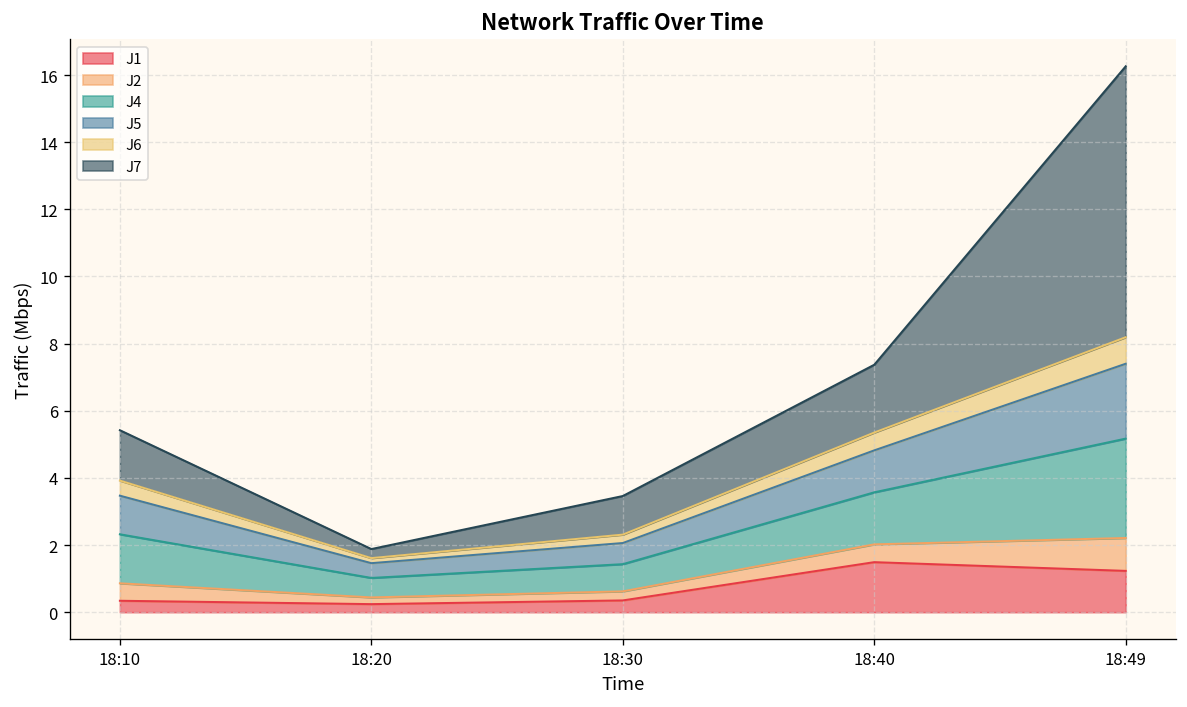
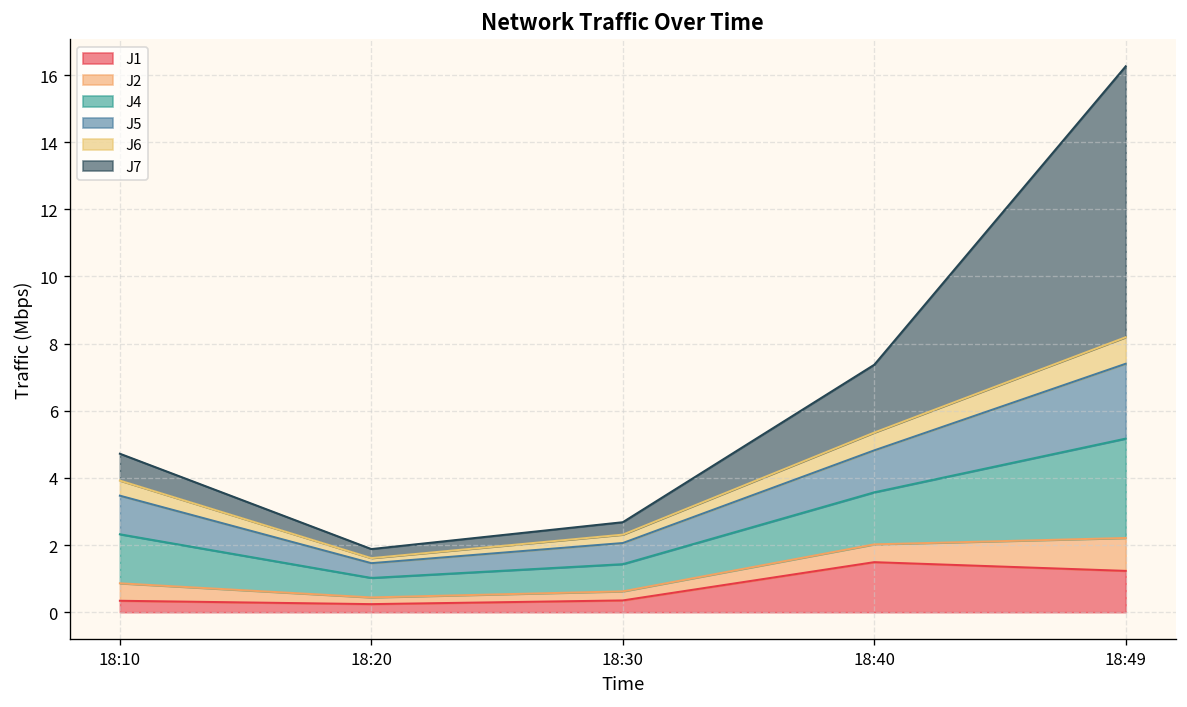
  {
    "J1": {
      "18:10": 0.3,
      "18:20": 0.2,
      "18:30": 0.4,
      "18:40": 1.5,
      "18:49": 1.2
    },
    "J7": {
-     "18:10": 1.5,
+     "18:10": 0.8,
      "18:20": 0.3,
-     "18:30": 1.2,
+     "18:30": 0.4,
      "18:40": 2.0,
      "18:49": 8.1
    }
  }
